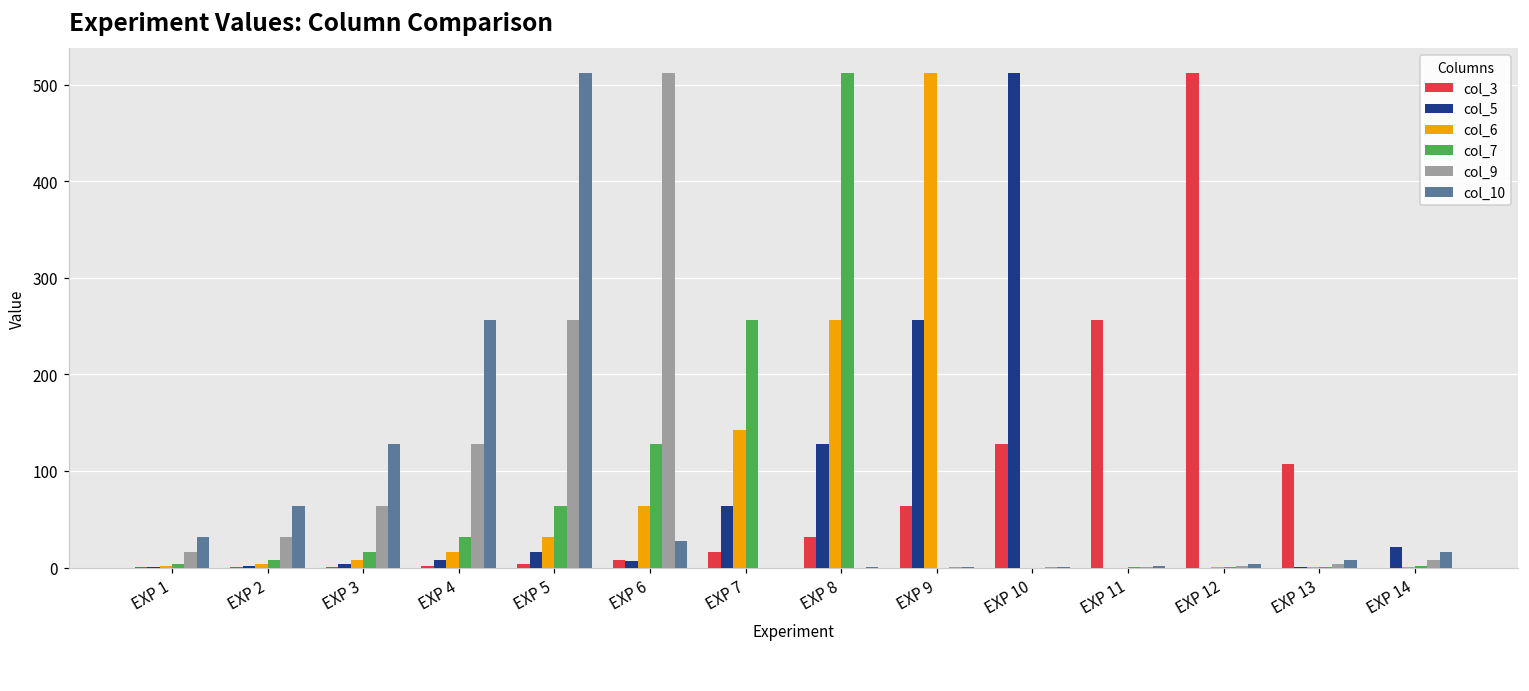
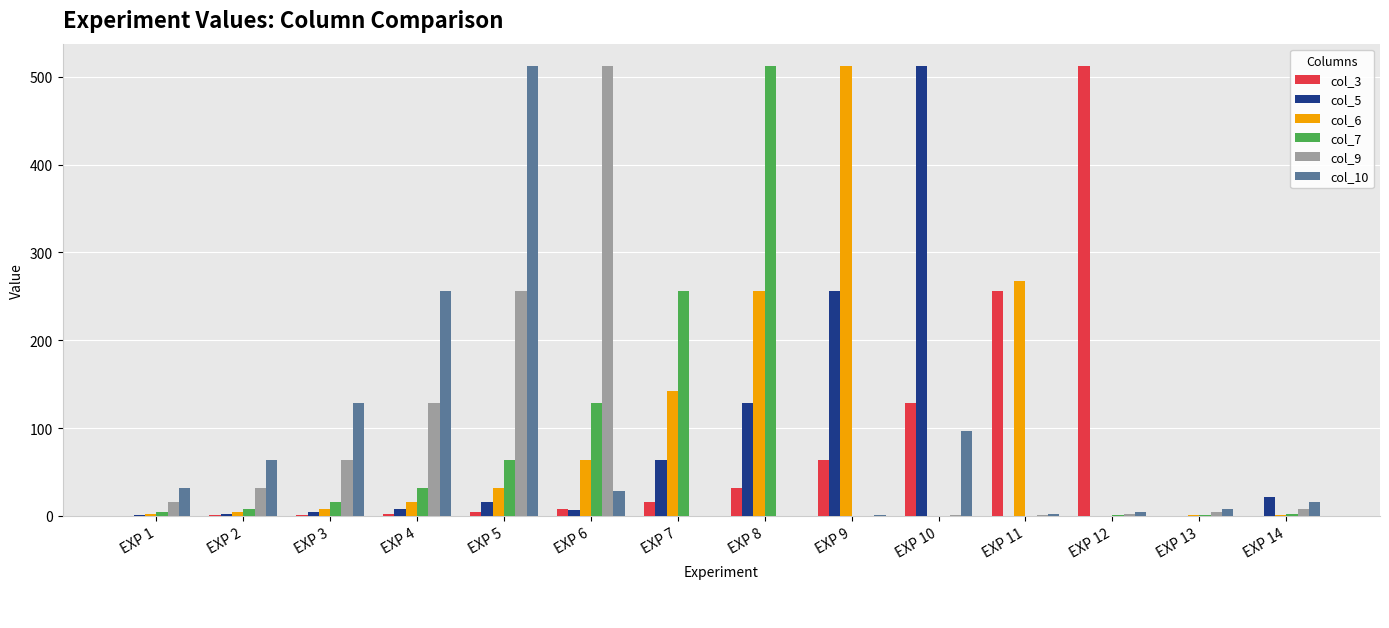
  {
    "col_3": {
      "EXP 5": 0,
      "EXP 6": 10,
      "EXP 7": 20,
      "EXP 8": 30,
      "EXP 9": 60,
      "EXP 10": 130,
      "EXP 11": 260,
      "EXP 12": 510,
-     "EXP 13": 110
+     "EXP 13": 0
    },
    "col_5": {
      "EXP 3": 0,
      "EXP 4": 10,
      "EXP 5": 20,
      "EXP 6": 10,
      "EXP 7": 60,
      "EXP 8": 130,
      "EXP 9": 260,
      "EXP 10": 510,
      "EXP 11": 0,
      "EXP 14": 20
    },
    "col_6": {
      "EXP 2": 0,
      "EXP 3": 10,
      "EXP 4": 20,
      "EXP 5": 30,
      "EXP 6": 60,
      "EXP 7": 140,
      "EXP 8": 260,
      "EXP 9": 510,
      "EXP 10": 0,
-     "EXP 11": 0
+     "EXP 11": 270
    },
    "col_7": {
      "EXP 1": 0,
      "EXP 2": 10,
      "EXP 3": 20,
      "EXP 4": 30,
      "EXP 5": 60,
      "EXP 6": 130,
      "EXP 7": 260,
      "EXP 8": 510,
      "EXP 9": 0
    },
    "col_9": {
      "EXP 1": 20,
      "EXP 2": 30,
      "EXP 3": 60,
      "EXP 4": 130,
      "EXP 5": 260,
      "EXP 6": 510,
      "EXP 7": 0,
      "EXP 13": 0,
      "EXP 14": 10
    },
    "col_10": {
      "EXP 1": 30,
      "EXP 2": 60,
      "EXP 3": 130,
      "EXP 4": 260,
      "EXP 5": 510,
      "EXP 6": 30,
-     "EXP 10": 0,
+     "EXP 10": 100,
      "EXP 12": 0,
      "EXP 13": 10,
      "EXP 14": 20
    }
  }
